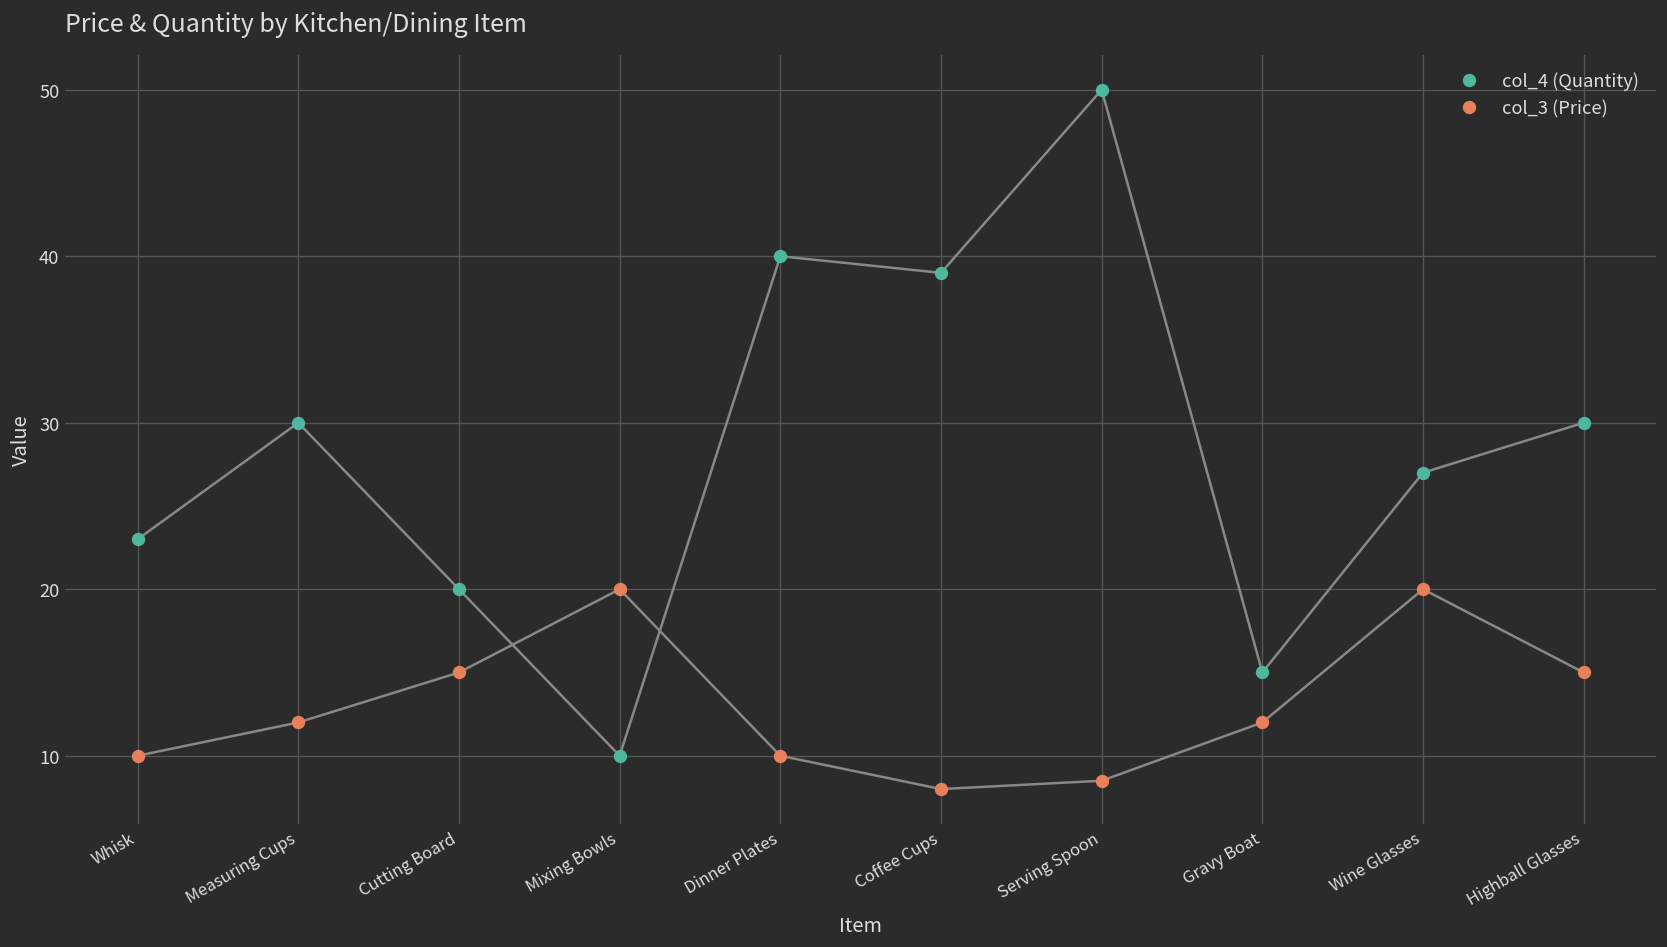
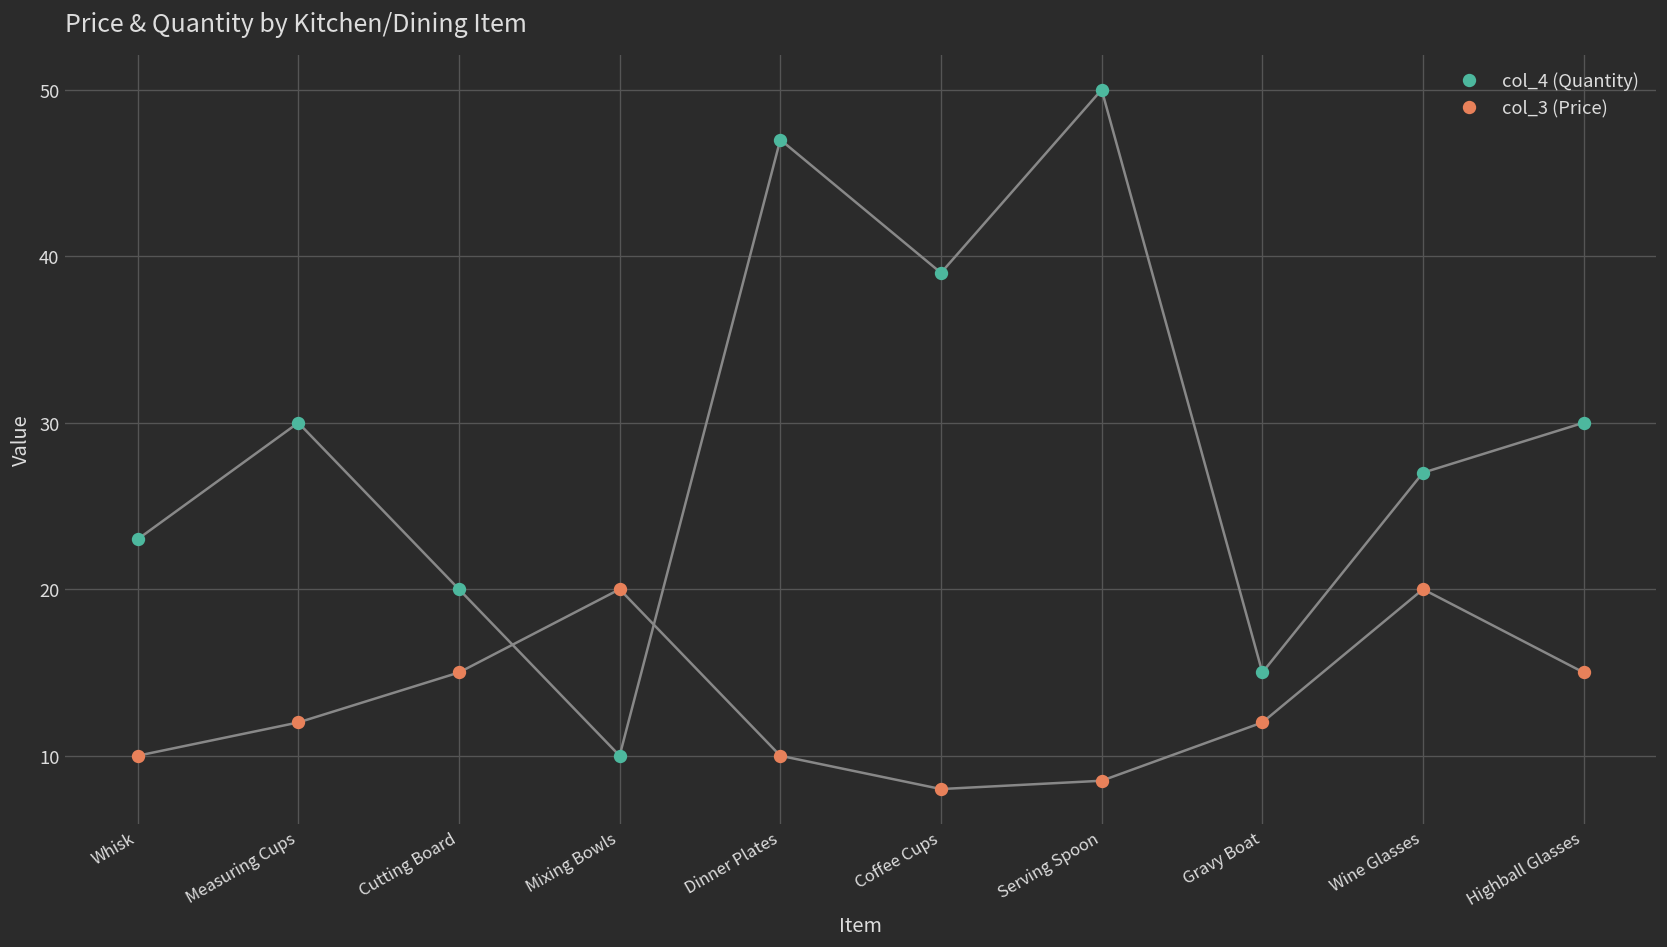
  {
    "col_4 (Quantity)": {
      "Whisk": 23,
      "Measuring Cups": 30,
      "Cutting Board": 20,
      "Mixing Bowls": 10,
-     "Dinner Plates": 40,
+     "Dinner Plates": 47,
      "Coffee Cups": 39,
      "Serving Spoon": 50,
      "Gravy Boat": 15,
      "Wine Glasses": 27,
      "Highball Glasses": 30
    },
    "col_3 (Price)": {
      "Whisk": 10,
      "Measuring Cups": 12,
      "Cutting Board": 15,
      "Mixing Bowls": 20,
      "Dinner Plates": 10,
      "Coffee Cups": 8,
      "Serving Spoon": 8.5,
      "Gravy Boat": 12,
      "Wine Glasses": 20,
      "Highball Glasses": 15
    }
  }
